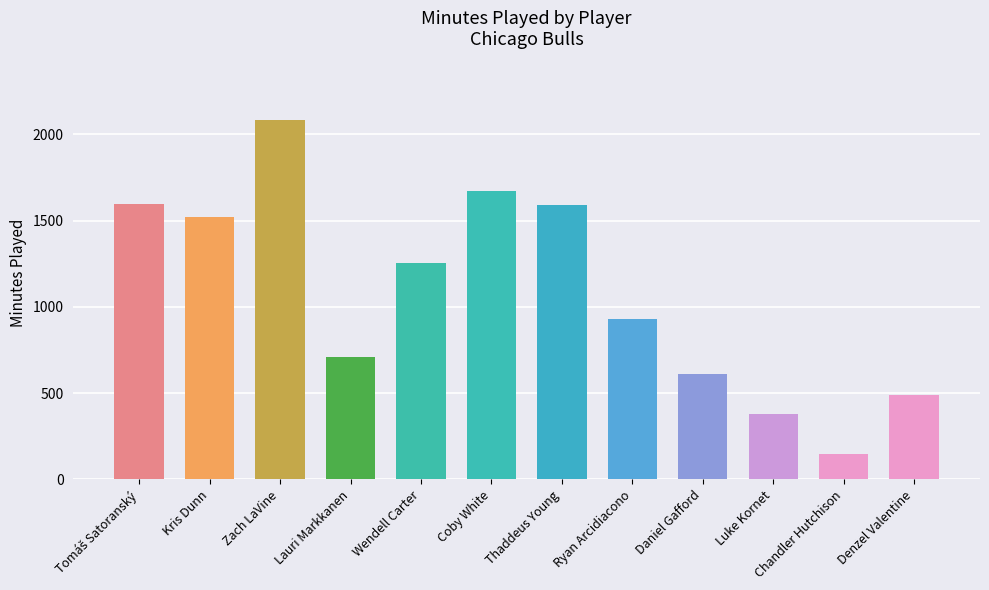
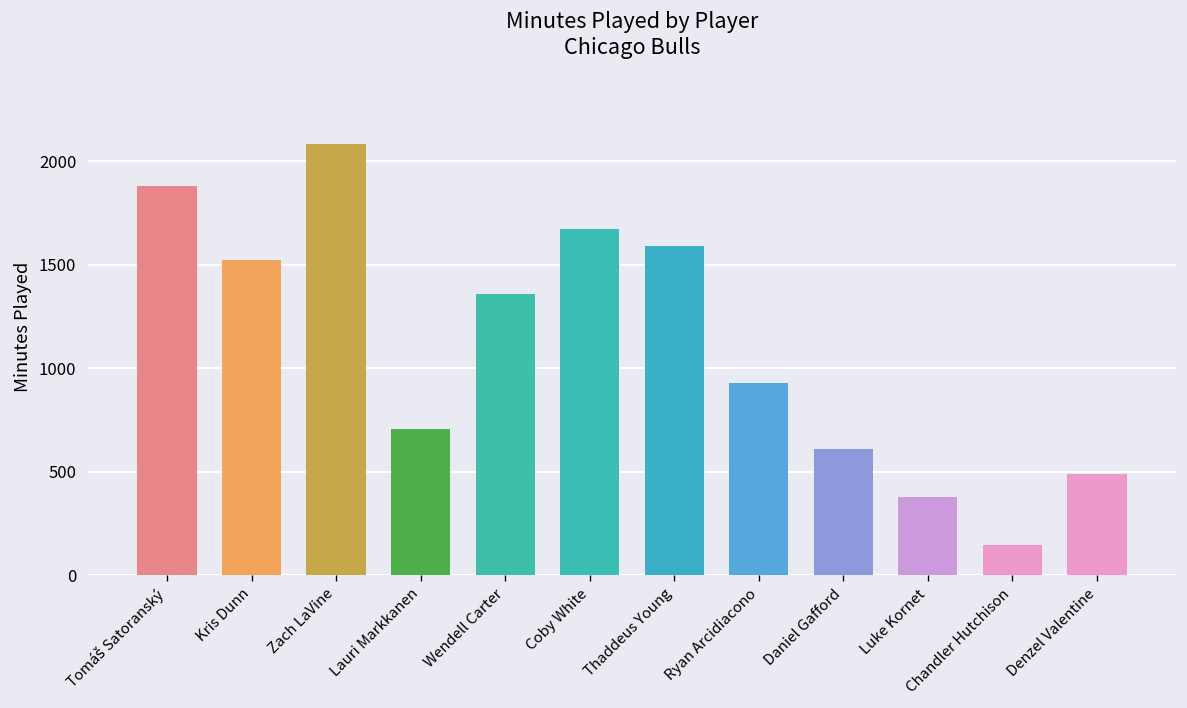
  {
-   "Tomáš Satoranský": 1590,
+   "Tomáš Satoranský": 1880,
    "Kris Dunn": 1520,
    "Zach LaVine": 2090,
    "Lauri Markkanen": 710,
-   "Wendell Carter": 1260,
+   "Wendell Carter": 1360,
    "Coby White": 1670,
    "Thaddeus Young": 1590,
    "Ryan Arcidiacono": 930,
    "Daniel Gafford": 610,
    "Luke Kornet": 380,
    "Chandler Hutchison": 140,
    "Denzel Valentine": 490
  }
